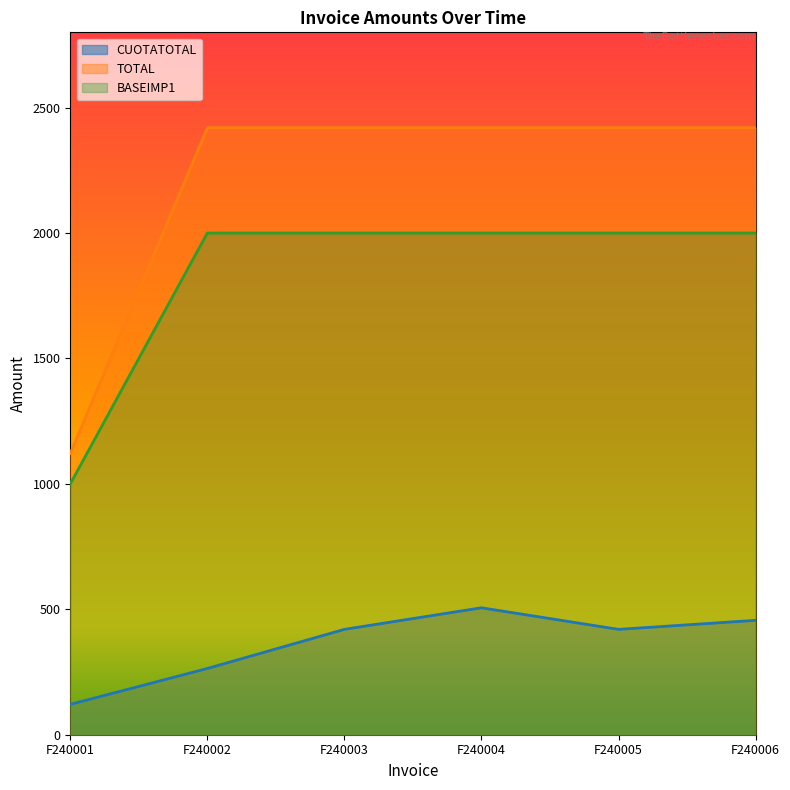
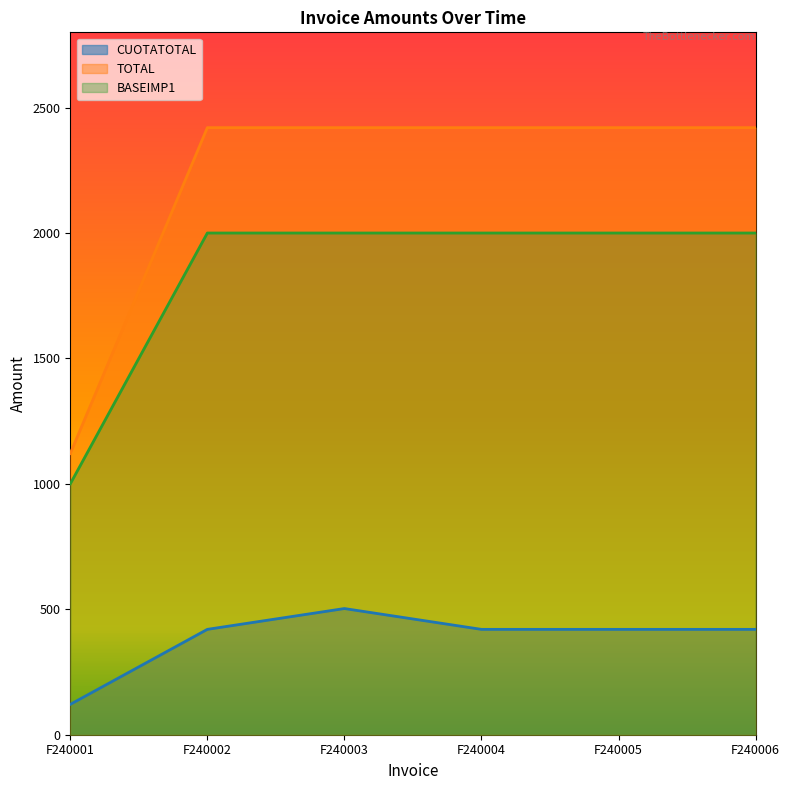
  {
    "CUOTATOTAL": {
      "F240001": 120,
-     "F240002": 260,
-     "F240003": 420,
-     "F240004": 510,
+     "F240002": 420,
+     "F240003": 500,
+     "F240004": 420,
      "F240005": 420,
-     "F240006": 460
+     "F240006": 420
    },
    "TOTAL": {
      "F240001": 1120,
      "F240002": 2420,
      "F240003": 2420,
      "F240004": 2420,
      "F240005": 2420,
      "F240006": 2420
    },
    "BASEIMP1": {
      "F240001": 1000,
      "F240002": 2000,
      "F240003": 2000,
      "F240004": 2000,
      "F240005": 2000,
      "F240006": 2000
    }
  }
